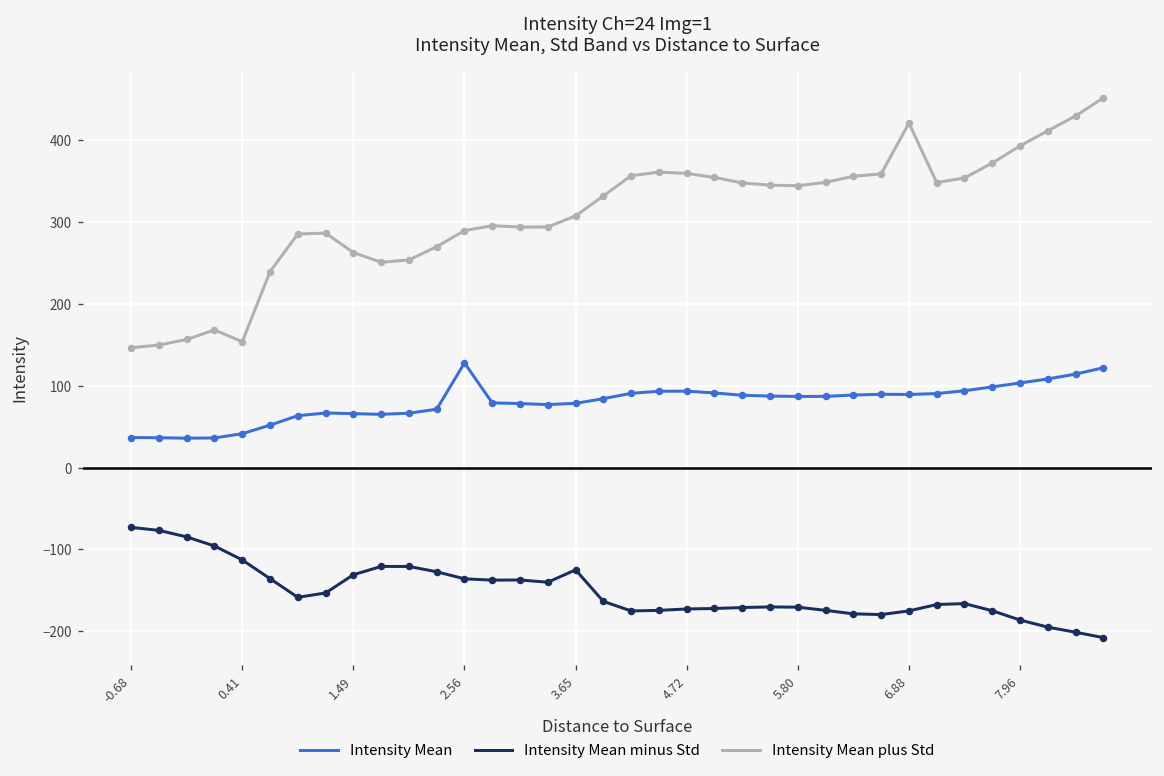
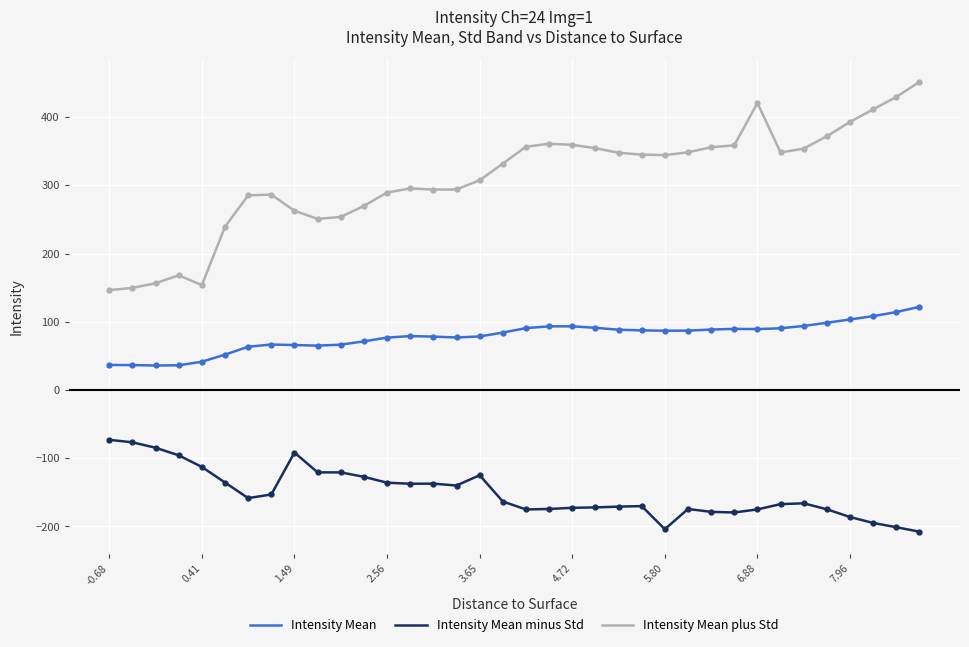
  {
    "Intensity Mean": {
      "-0.68": 40,
      "0.41": 40,
      "1.49": 70,
-     "2.56": 130,
+     "2.56": 80,
      "3.65": 80,
      "4.72": 90,
      "5.80": 90,
      "6.88": 90,
      "7.96": 100
    },
    "Intensity Mean minus Std": {
      "-0.68": -70,
      "0.41": -110,
-     "1.49": -130,
+     "1.49": -90,
      "2.56": -140,
      "3.65": -120,
      "4.72": -170,
-     "5.80": -170,
+     "5.80": -200,
      "6.88": -170,
      "7.96": -190
    },
    "Intensity Mean plus Std": {
      "-0.68": 150,
      "0.41": 150,
      "1.49": 260,
      "2.56": 290,
      "3.65": 310,
      "4.72": 360,
      "5.80": 340,
      "6.88": 420,
      "7.96": 390
    }
  }
